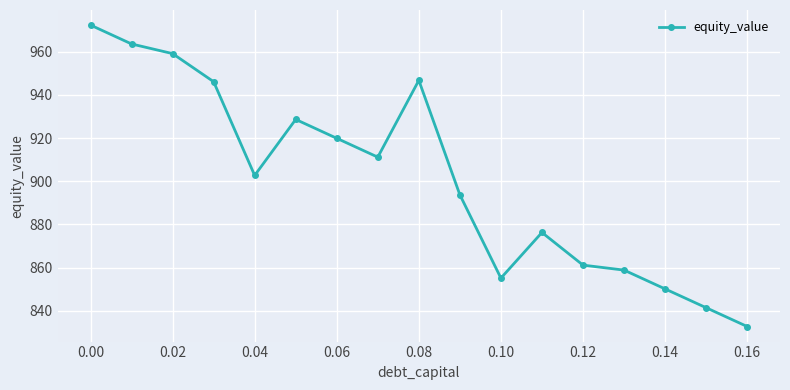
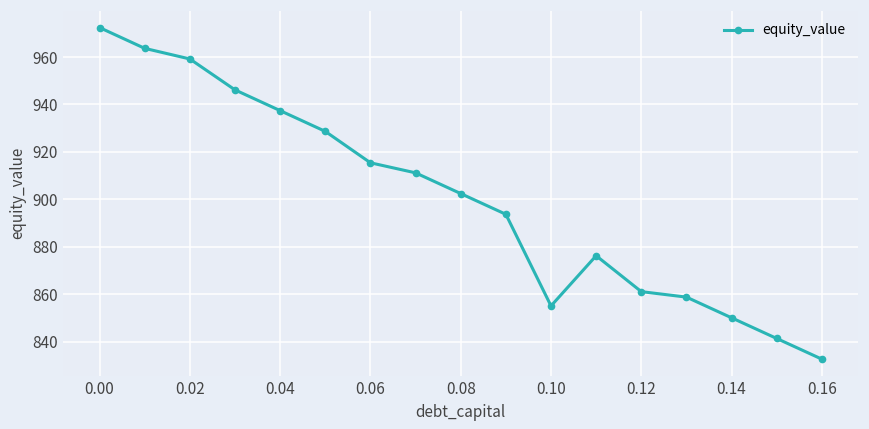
  {
    "0.00": 972,
    "0.02": 959,
-   "0.04": 903,
-   "0.06": 920,
-   "0.08": 947,
+   "0.04": 937,
+   "0.06": 915,
+   "0.08": 902,
    "0.10": 855,
    "0.12": 861,
    "0.14": 850,
    "0.16": 833
  }
